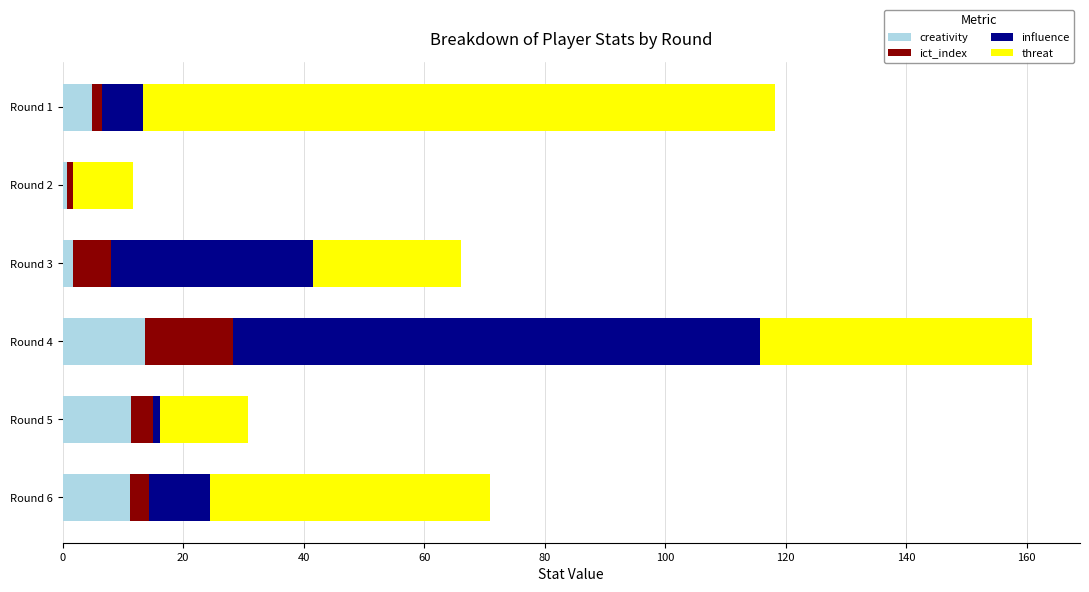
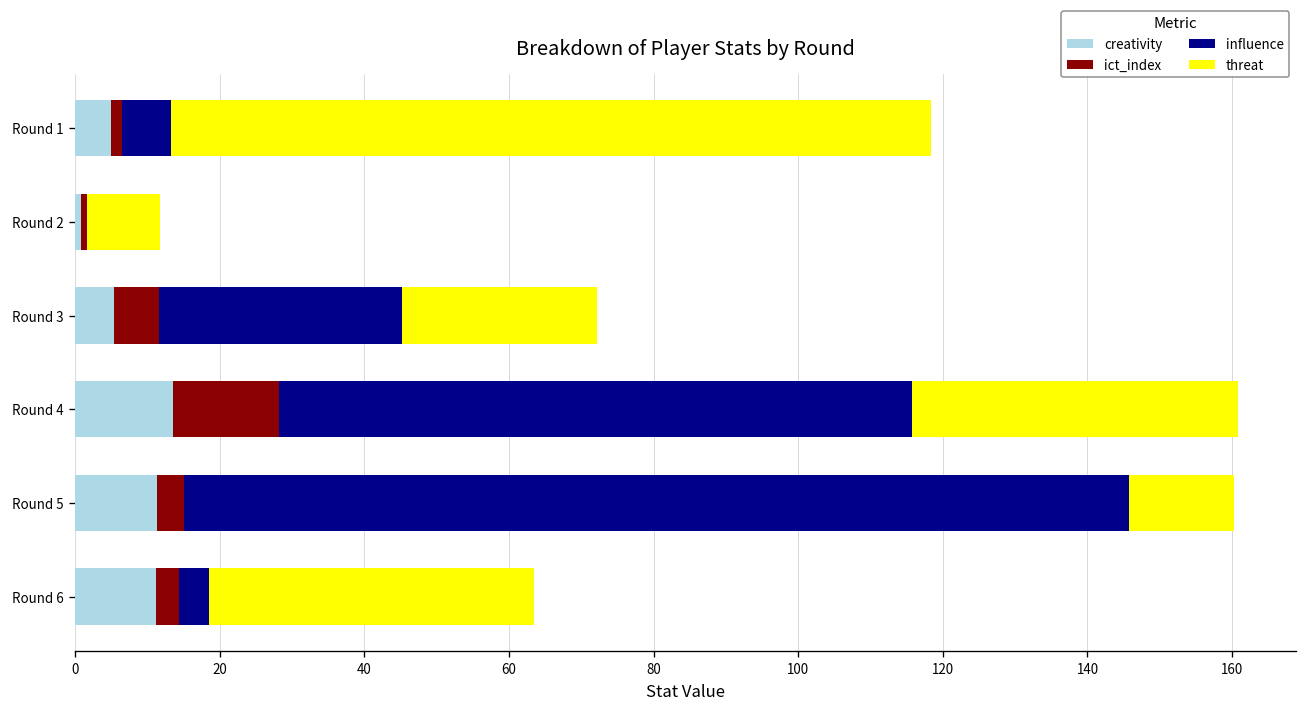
  {
    "creativity": {
      "Round 1": 5,
      "Round 2": 1,
-     "Round 3": 2,
+     "Round 3": 5,
      "Round 4": 14,
      "Round 5": 11,
      "Round 6": 11
    },
    "ict_index": {
      "Round 1": 2,
      "Round 2": 1,
      "Round 3": 6,
      "Round 4": 15,
      "Round 5": 4,
      "Round 6": 3
    },
    "influence": {
      "Round 1": 7,
      "Round 2": 0,
      "Round 3": 34,
      "Round 4": 88,
-     "Round 5": 1,
-     "Round 6": 10
+     "Round 5": 131,
+     "Round 6": 4
    },
    "threat": {
      "Round 1": 105,
      "Round 2": 10,
-     "Round 3": 24,
+     "Round 3": 27,
      "Round 4": 45,
      "Round 5": 15,
-     "Round 6": 46
+     "Round 6": 45
    }
  }
